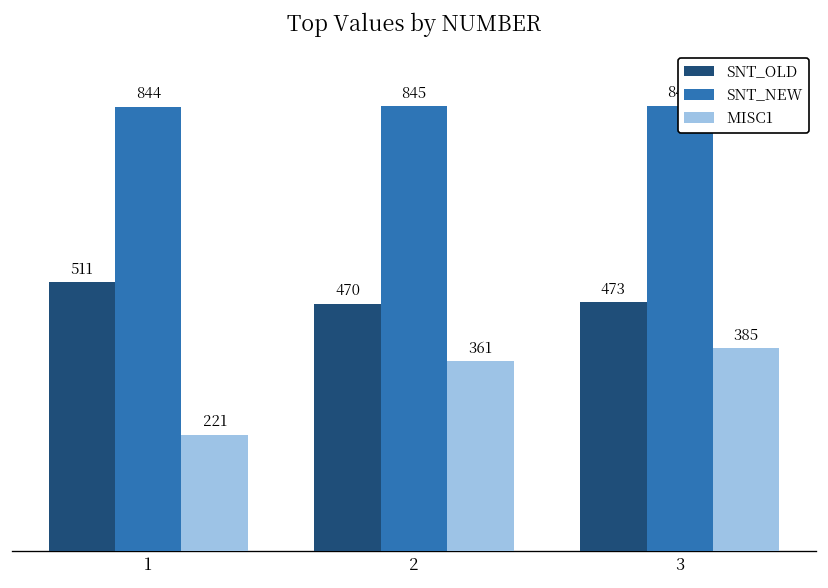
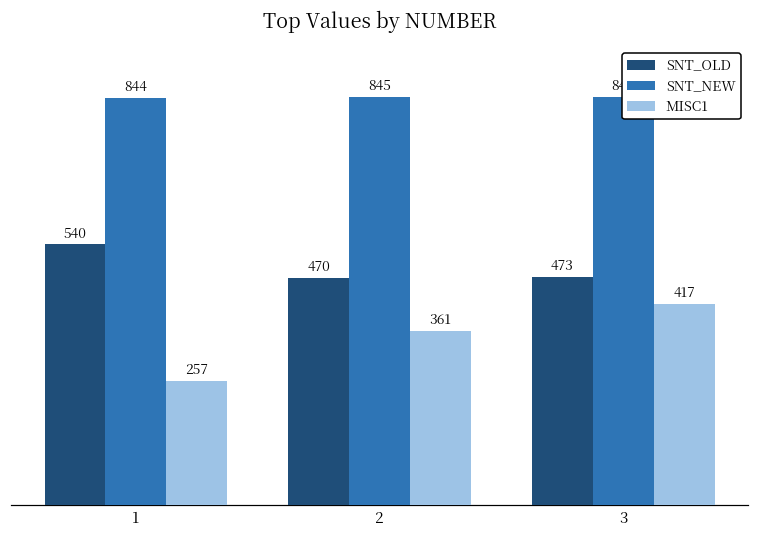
  {
    "SNT_OLD": {
-     "1": 511,
+     "1": 540,
      "2": 470,
      "3": 473
    },
    "SNT_NEW": {
      "1": 844,
      "2": 845
    },
    "MISC1": {
-     "1": 221,
+     "1": 257,
      "2": 361,
-     "3": 385
+     "3": 417
    }
  }
